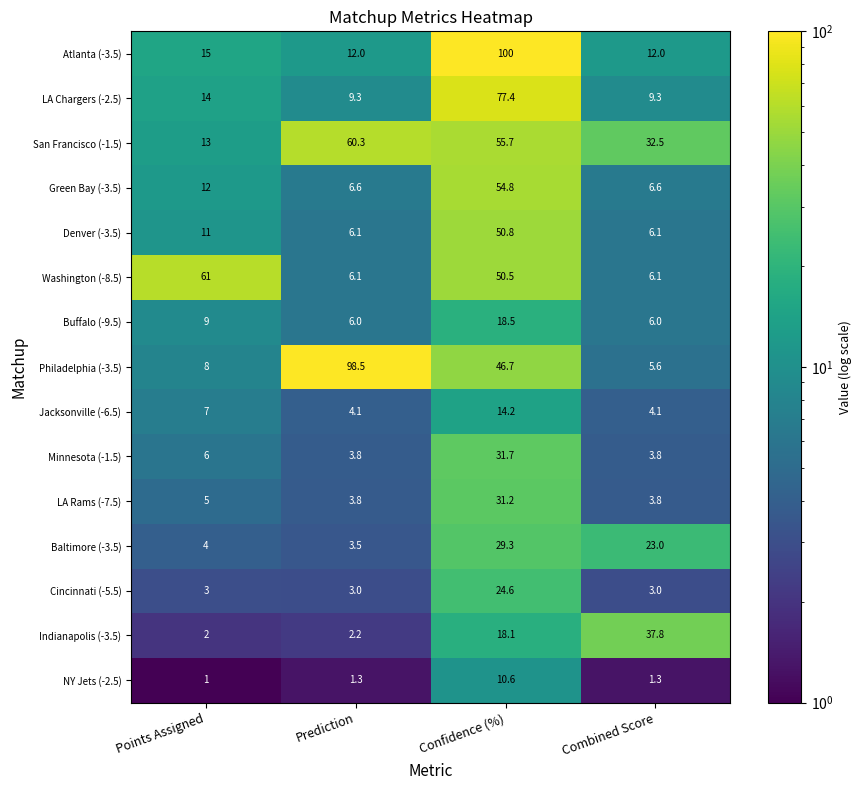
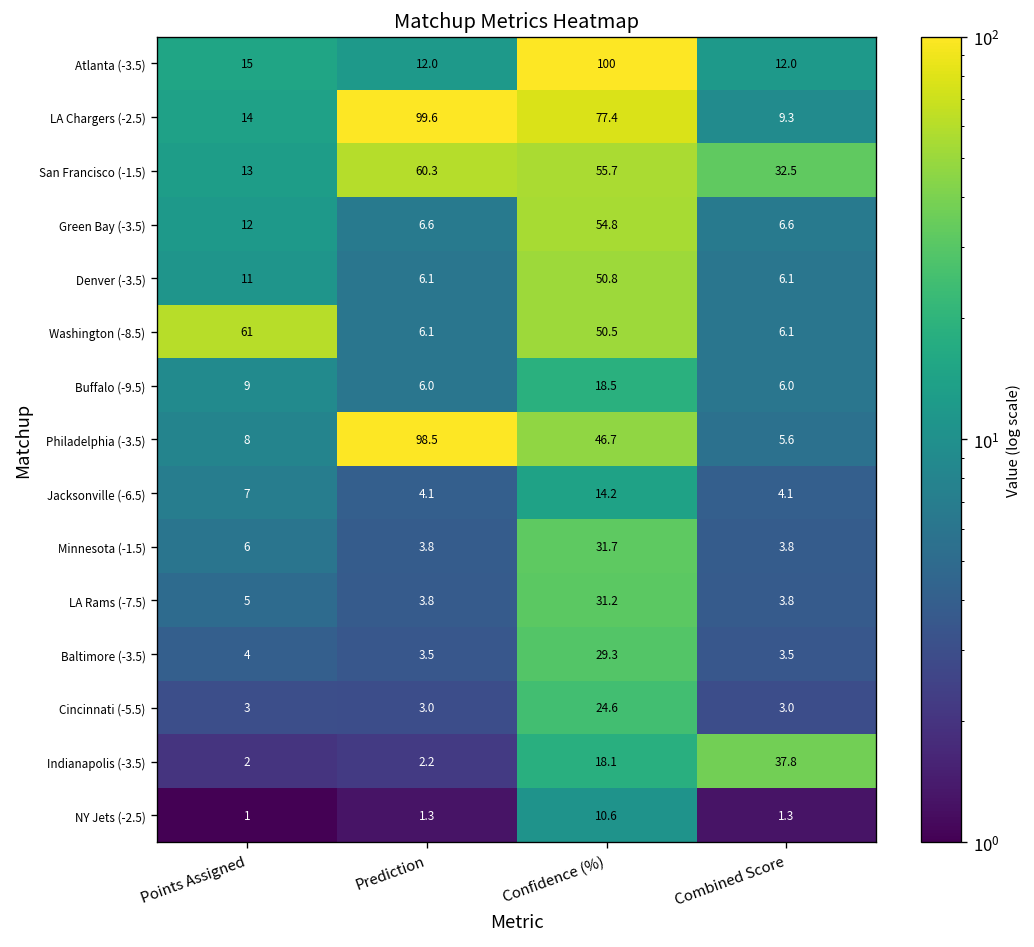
  {
    "Atlanta (-3.5)": {
      "Points Assigned": 15,
      "Prediction": 12.0,
      "Confidence (%)": 100,
      "Combined Score": 12.0
    },
    "LA Chargers (-2.5)": {
      "Points Assigned": 14,
-     "Prediction": 9.3,
+     "Prediction": 99.6,
      "Confidence (%)": 77.4,
      "Combined Score": 9.3
    },
    "San Francisco (-1.5)": {
      "Points Assigned": 13,
      "Prediction": 60.3,
      "Confidence (%)": 55.7,
      "Combined Score": 32.5
    },
    "Green Bay (-3.5)": {
      "Points Assigned": 12,
      "Prediction": 6.6,
      "Confidence (%)": 54.8,
      "Combined Score": 6.6
    },
    "Denver (-3.5)": {
      "Points Assigned": 11,
      "Prediction": 6.1,
      "Confidence (%)": 50.8,
      "Combined Score": 6.1
    },
    "Washington (-8.5)": {
      "Points Assigned": 61,
      "Prediction": 6.1,
      "Confidence (%)": 50.5,
      "Combined Score": 6.1
    },
    "Buffalo (-9.5)": {
      "Points Assigned": 9,
      "Prediction": 6.0,
      "Confidence (%)": 18.5,
      "Combined Score": 6.0
    },
    "Philadelphia (-3.5)": {
      "Points Assigned": 8,
      "Prediction": 98.5,
      "Confidence (%)": 46.7,
      "Combined Score": 5.6
    },
    "Jacksonville (-6.5)": {
      "Points Assigned": 7,
      "Prediction": 4.1,
      "Confidence (%)": 14.2,
      "Combined Score": 4.1
    },
    "Minnesota (-1.5)": {
      "Points Assigned": 6,
      "Prediction": 3.8,
      "Confidence (%)": 31.7,
      "Combined Score": 3.8
    },
    "LA Rams (-7.5)": {
      "Points Assigned": 5,
      "Prediction": 3.8,
      "Confidence (%)": 31.2,
      "Combined Score": 3.8
    },
    "Baltimore (-3.5)": {
      "Points Assigned": 4,
      "Prediction": 3.5,
      "Confidence (%)": 29.3,
-     "Combined Score": 23.0
+     "Combined Score": 3.5
    },
    "Cincinnati (-5.5)": {
      "Points Assigned": 3,
      "Prediction": 3.0,
      "Confidence (%)": 24.6,
      "Combined Score": 3.0
    },
    "Indianapolis (-3.5)": {
      "Points Assigned": 2,
      "Prediction": 2.2,
      "Confidence (%)": 18.1,
      "Combined Score": 37.8
    },
    "NY Jets (-2.5)": {
      "Points Assigned": 1,
      "Prediction": 1.3,
      "Confidence (%)": 10.6,
      "Combined Score": 1.3
    }
  }
